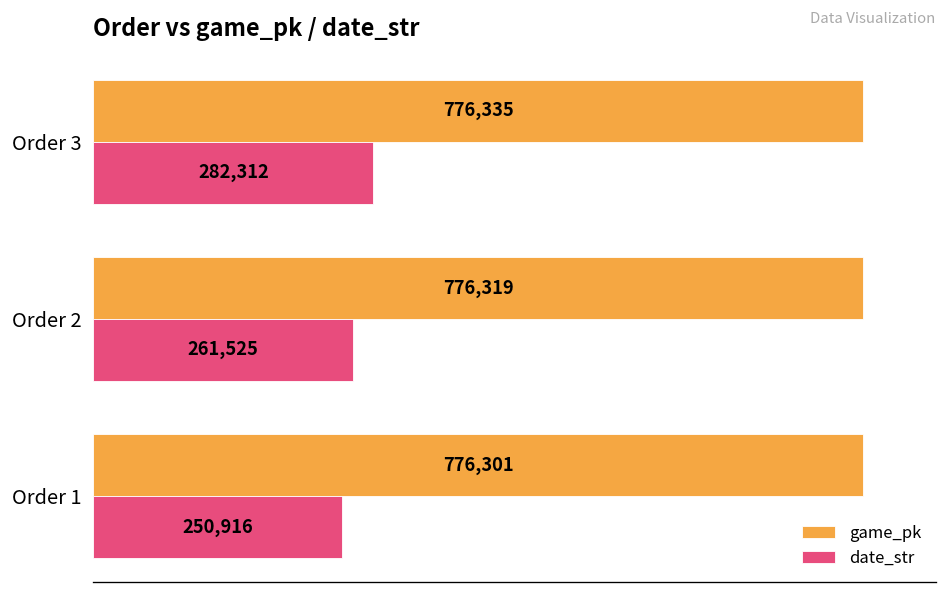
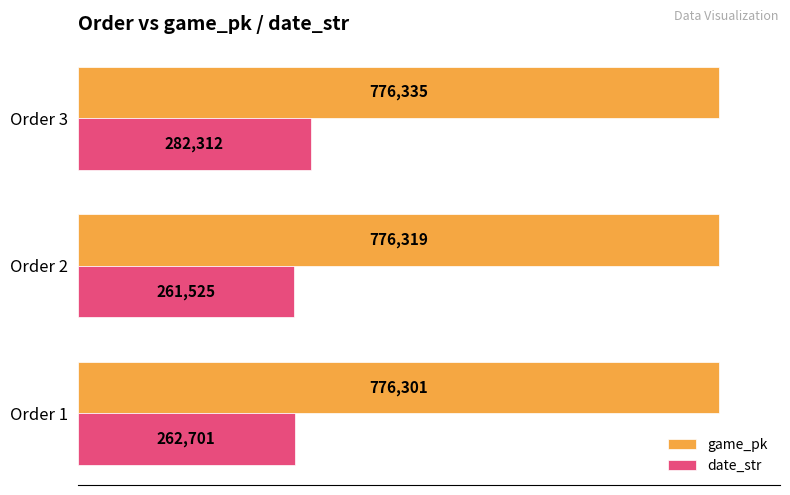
  {
    "game_pk": {
      "Order 3": "776,335",
      "Order 2": "776,319",
      "Order 1": "776,301"
    },
    "date_str": {
      "Order 3": "282,312",
      "Order 2": "261,525",
-     "Order 1": "250,916"
+     "Order 1": "262,701"
    }
  }
